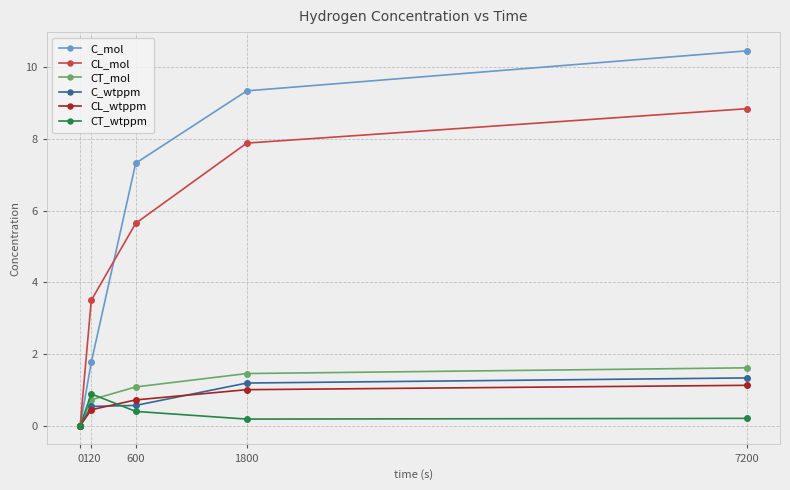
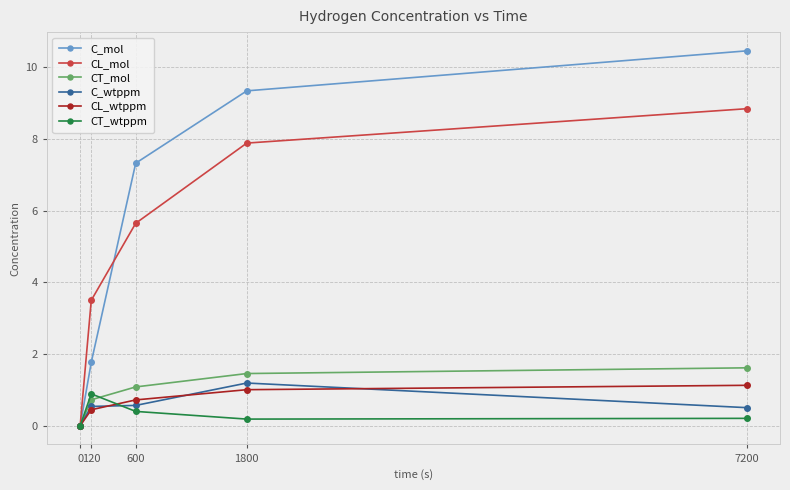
  {
    "C_mol": {
      "120": 1.8,
      "600": 7.3,
      "1800": 9.3,
      "7200": 10.5
    },
    "CT_mol": {
      "120": 0.7,
      "600": 1.1,
      "1800": 1.5,
      "7200": 1.6
    },
    "C_wtppm": {
      "120": 0.5,
      "600": 0.6,
      "1800": 1.2,
-     "7200": 1.3
+     "7200": 0.5
    },
    "CT_wtppm": {
      "120": 0.9,
      "600": 0.4,
      "1800": 0.2,
      "7200": 0.2
    }
  }
